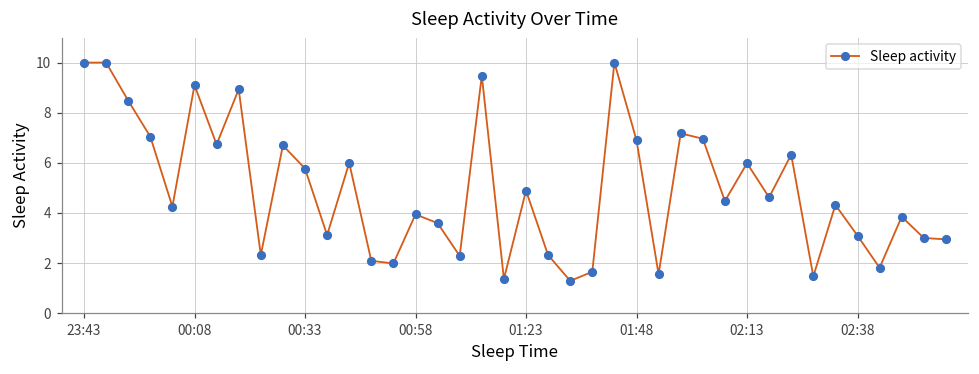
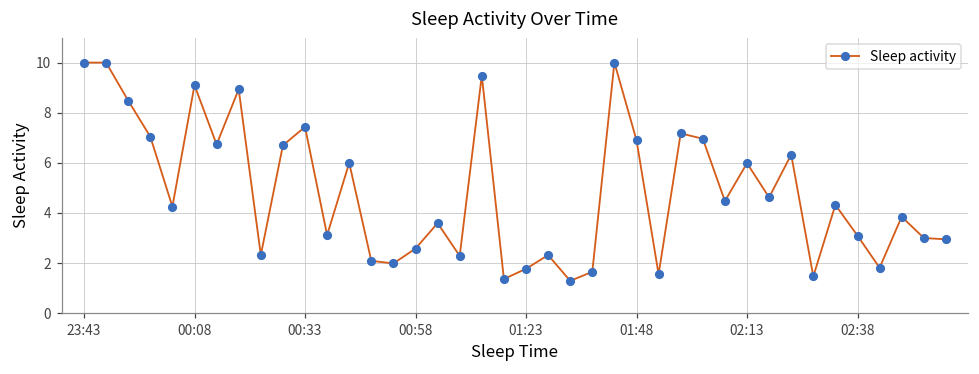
  {
    "23:43": 10.0,
    "00:08": 9.1,
-   "00:33": 5.8,
-   "00:58": 3.9,
-   "01:23": 4.9,
+   "00:33": 7.4,
+   "00:58": 2.6,
+   "01:23": 1.8,
    "01:48": 6.9,
    "02:13": 6.0,
    "02:38": 3.1
  }
